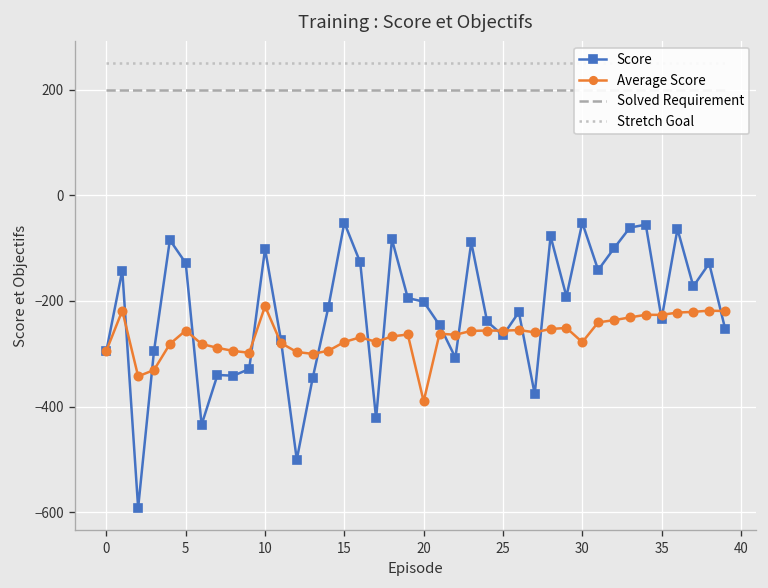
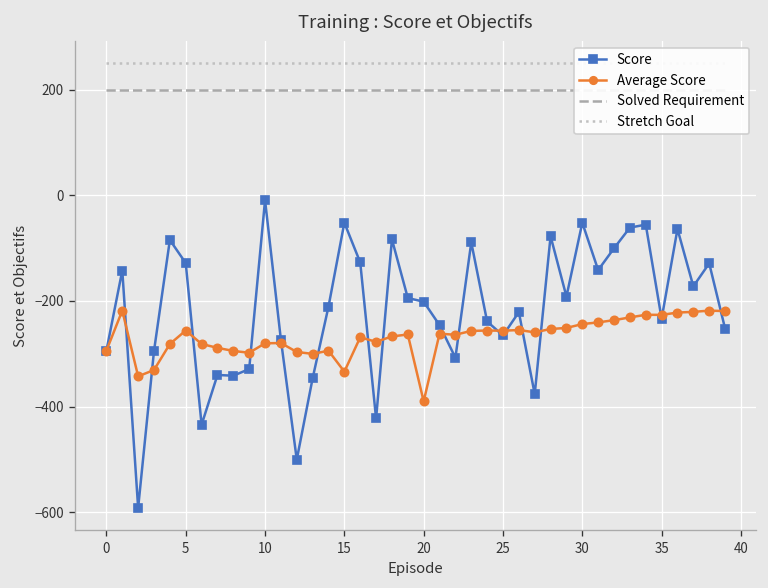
  {
    "Score": {
      "5": -130,
-     "10": -100,
+     "10": -10,
      "15": -50,
      "20": -200,
      "25": -270,
      "30": -50,
      "35": -230
    },
    "Average Score": {
      "5": -260,
-     "10": -210,
-     "15": -280,
+     "10": -280,
+     "15": -330,
      "20": -390,
      "25": -260,
-     "30": -280,
+     "30": -240,
      "35": -230
    }
  }
